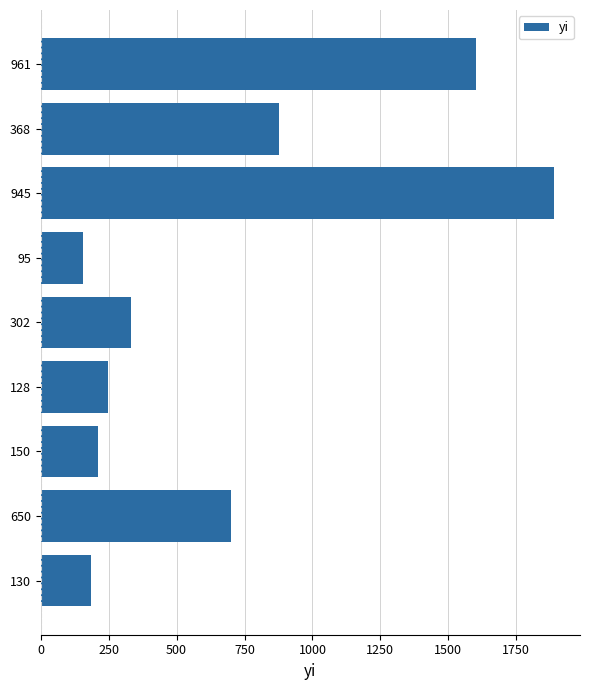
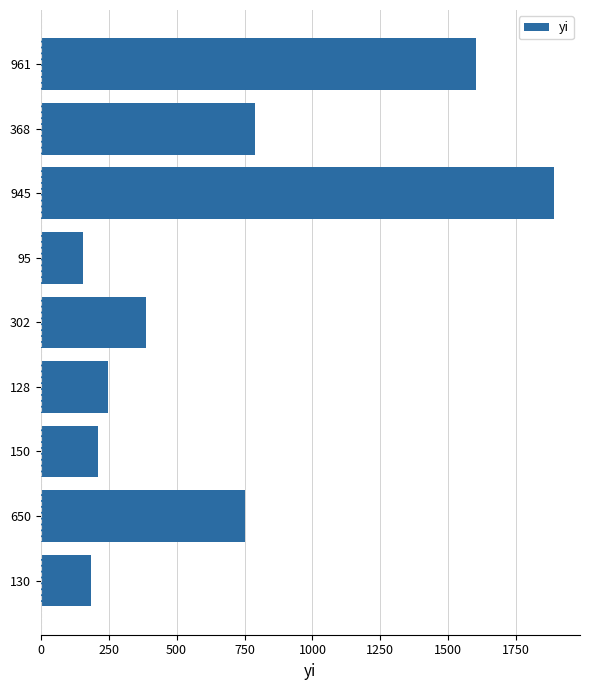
  {
    "961": 1600,
-   "368": 880,
+   "368": 790,
    "945": 1890,
    "95": 160,
-   "302": 330,
+   "302": 390,
    "128": 250,
    "150": 210,
-   "650": 700,
+   "650": 750,
    "130": 190
  }
